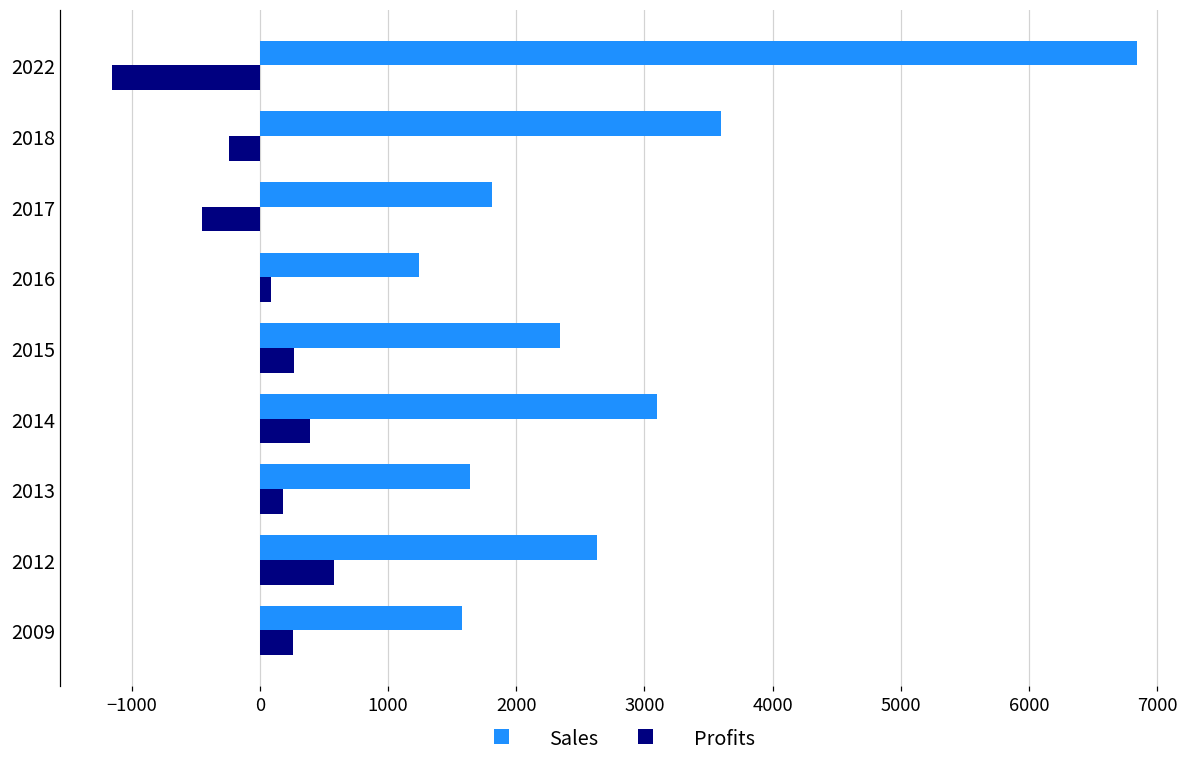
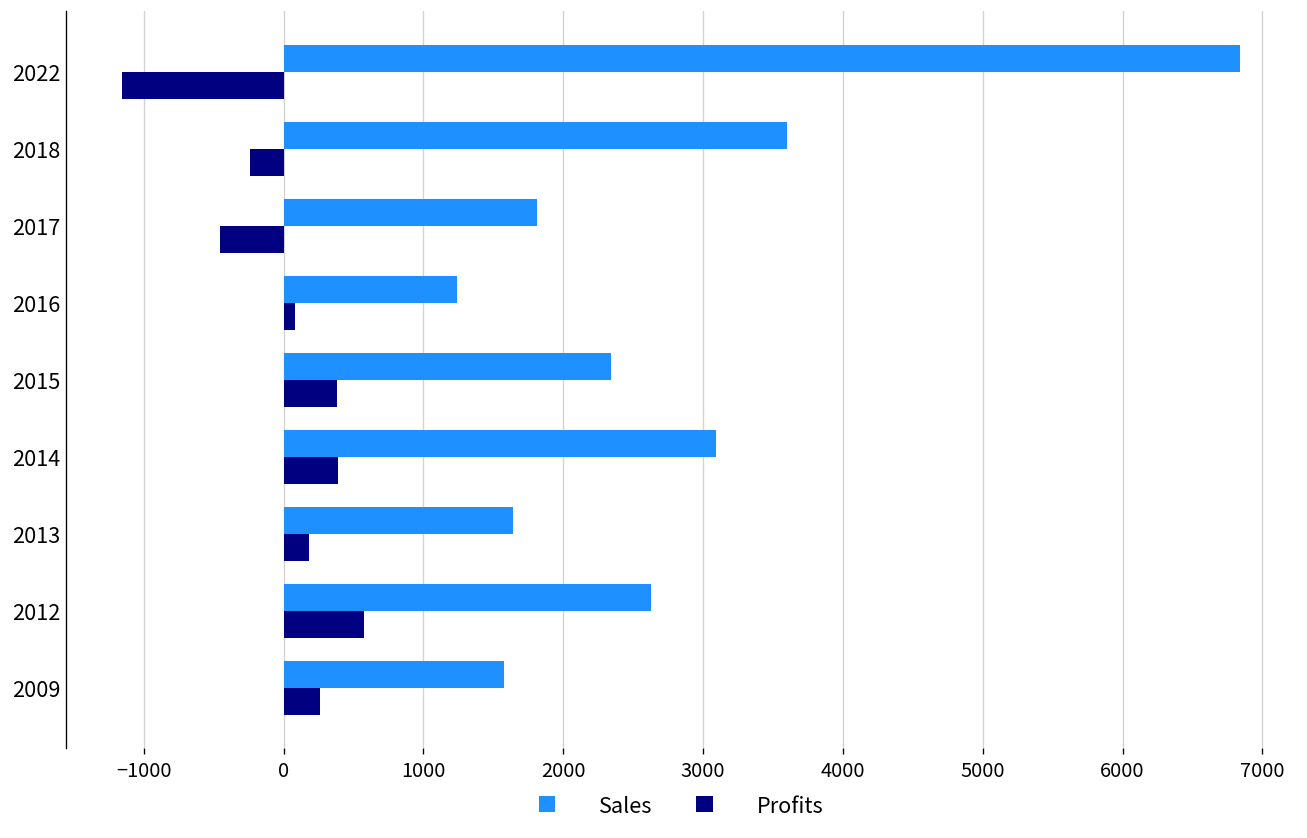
  {
    "Sales": {
      "2022": 6840,
      "2018": 3600,
      "2017": 1810,
      "2016": 1240,
      "2015": 2340,
      "2014": 3100,
      "2013": 1640,
      "2012": 2630,
      "2009": 1580
    },
    "Profits": {
      "2022": -1160,
      "2018": -240,
      "2017": -450,
      "2016": 90,
-     "2015": 270,
+     "2015": 380,
      "2014": 390,
      "2013": 180,
      "2012": 580,
      "2009": 260
    }
  }
